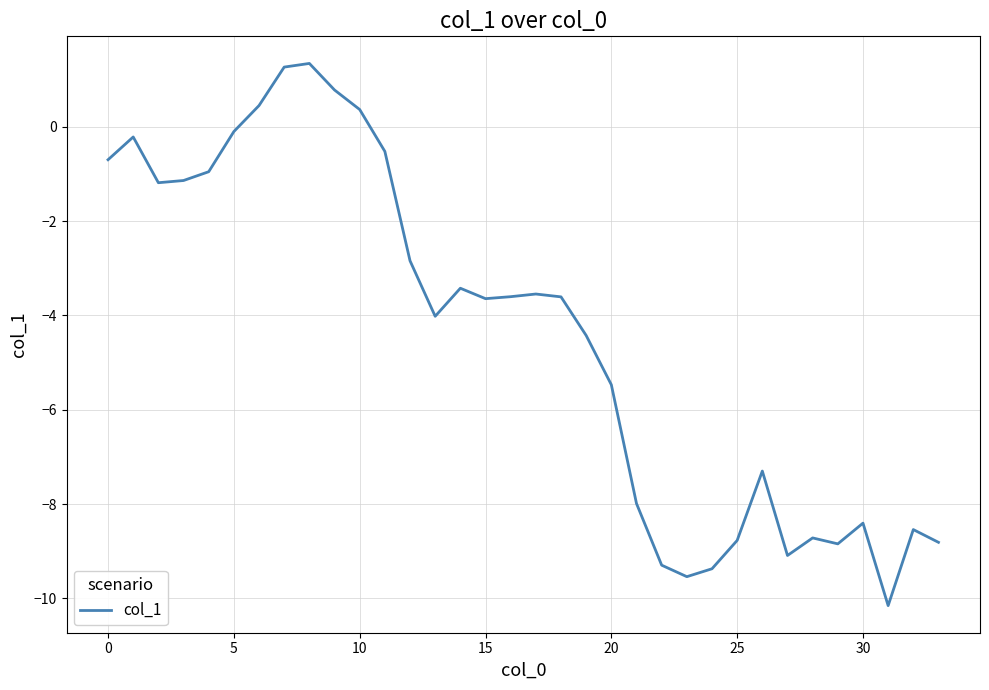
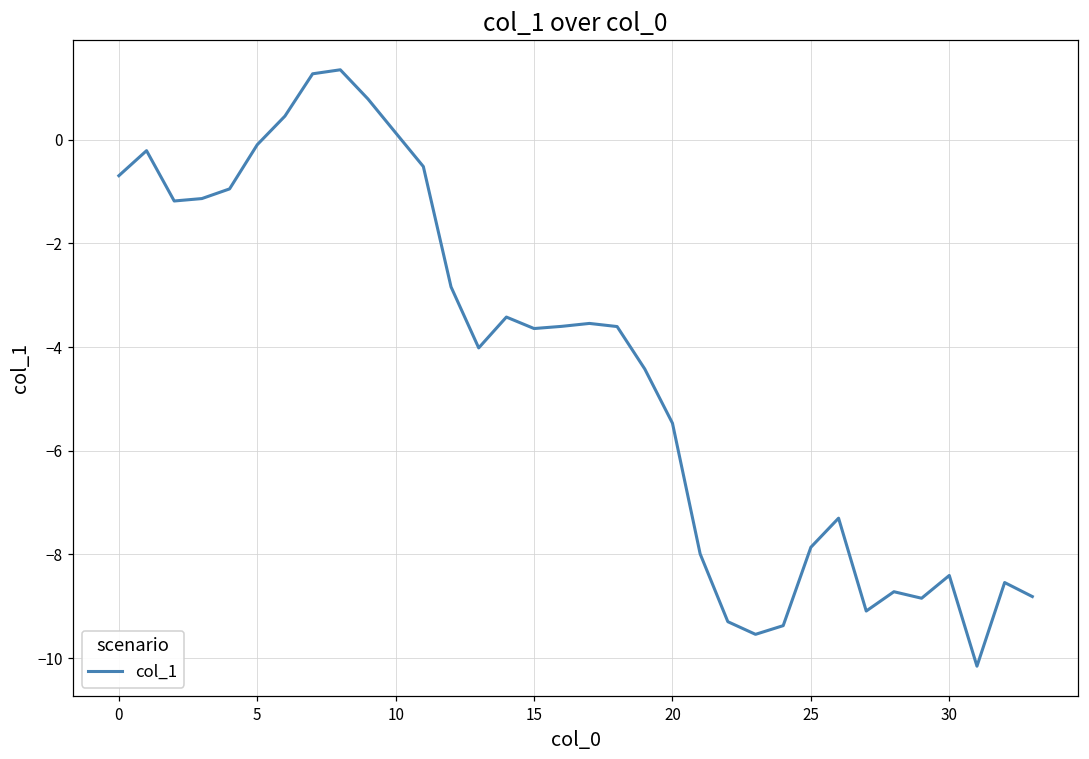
  {
    "0": -0.7,
    "5": -0.1,
-   "10": 0.4,
+   "10": 0.1,
    "15": -3.6,
    "20": -5.5,
-   "25": -8.8,
+   "25": -7.9,
    "30": -8.4
  }
